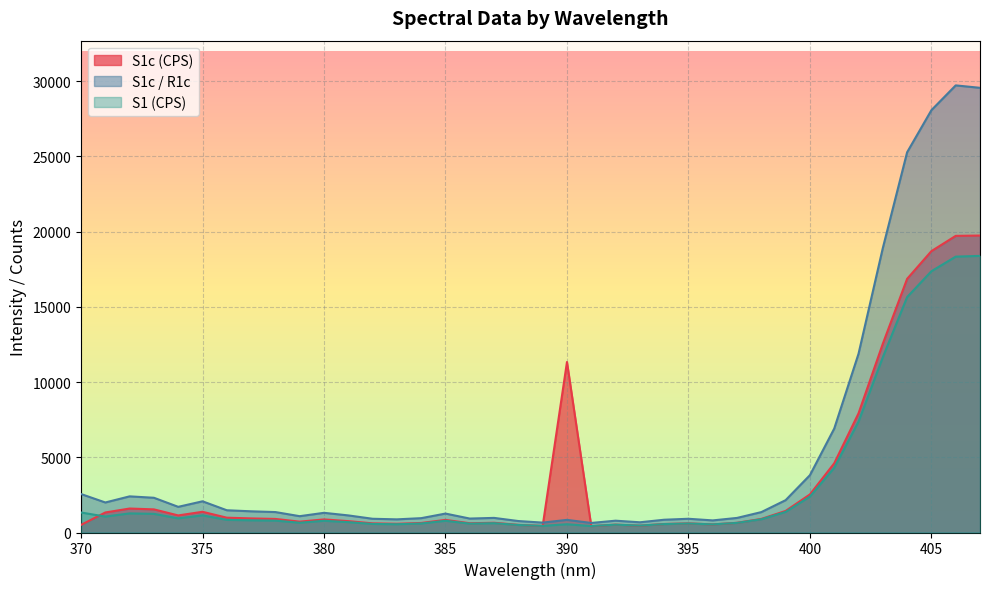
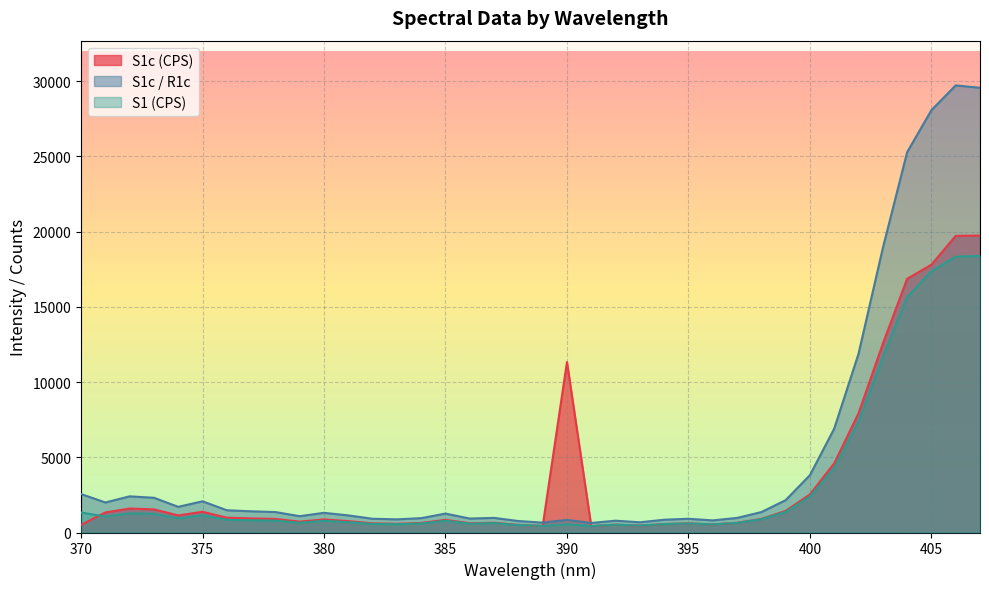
  {
    "S1c (CPS)": {
      "370": 500,
      "375": 1400,
      "390": 11300,
-     "405": 18700
+     "405": 17800
    }
  }
